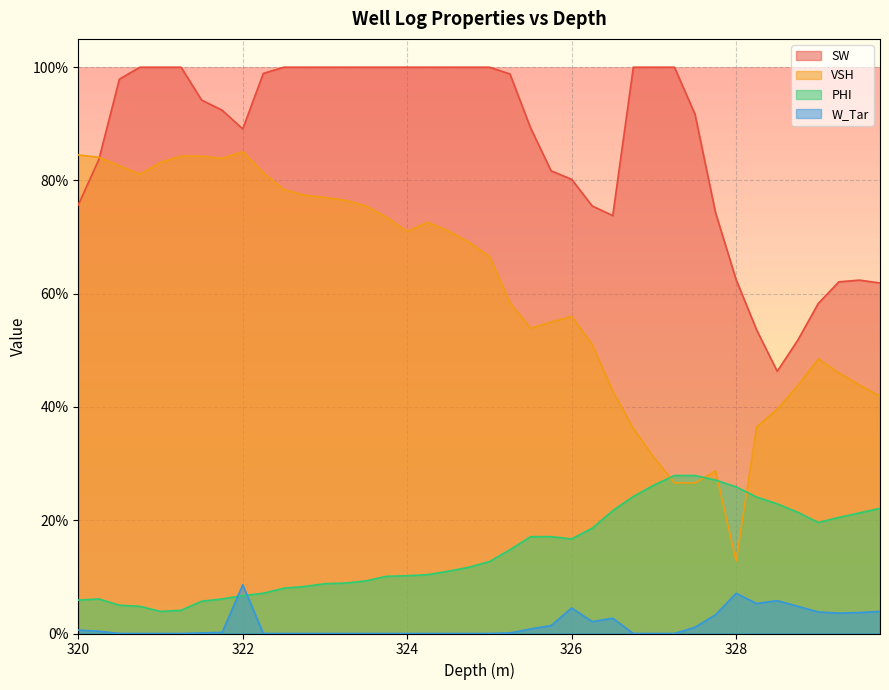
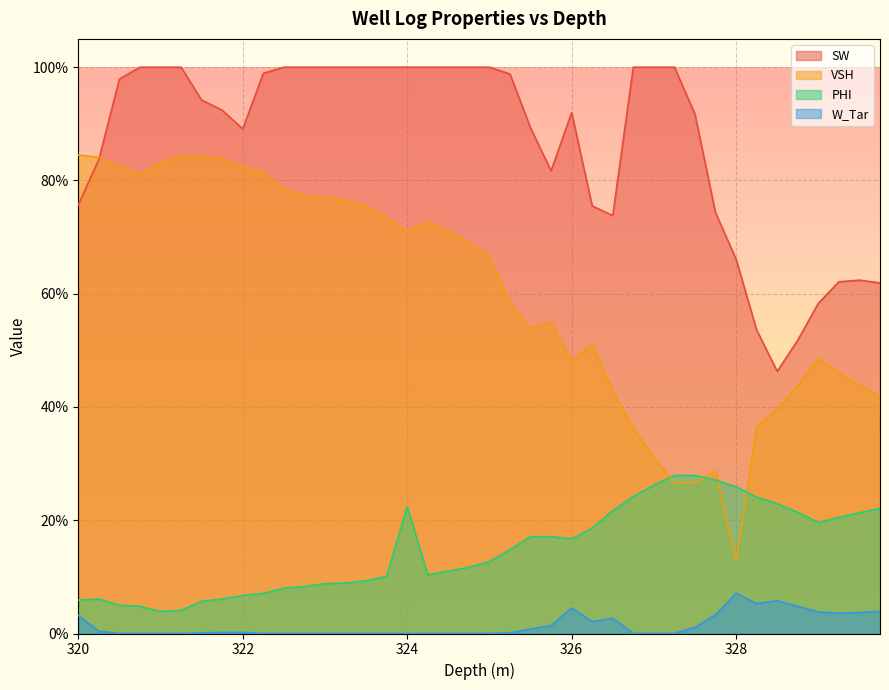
  {
    "SW": {
      "320": "76%",
      "322": "89%",
      "324": "100%",
-     "326": "80%",
-     "328": "63%"
+     "326": "92%",
+     "328": "66%"
    },
    "VSH": {
      "320": "85%",
-     "322": "85%",
+     "322": "82%",
      "324": "71%",
-     "326": "56%",
+     "326": "48%",
      "328": "13%"
    },
    "PHI": {
      "320": "6%",
      "322": "7%",
-     "324": "10%",
+     "324": "22%",
      "326": "17%",
      "328": "26%"
    },
    "W_Tar": {
-     "320": "1%",
-     "322": "9%",
+     "320": "3%",
+     "322": "0%",
      "324": "0%",
      "326": "5%",
      "328": "7%"
    }
  }
